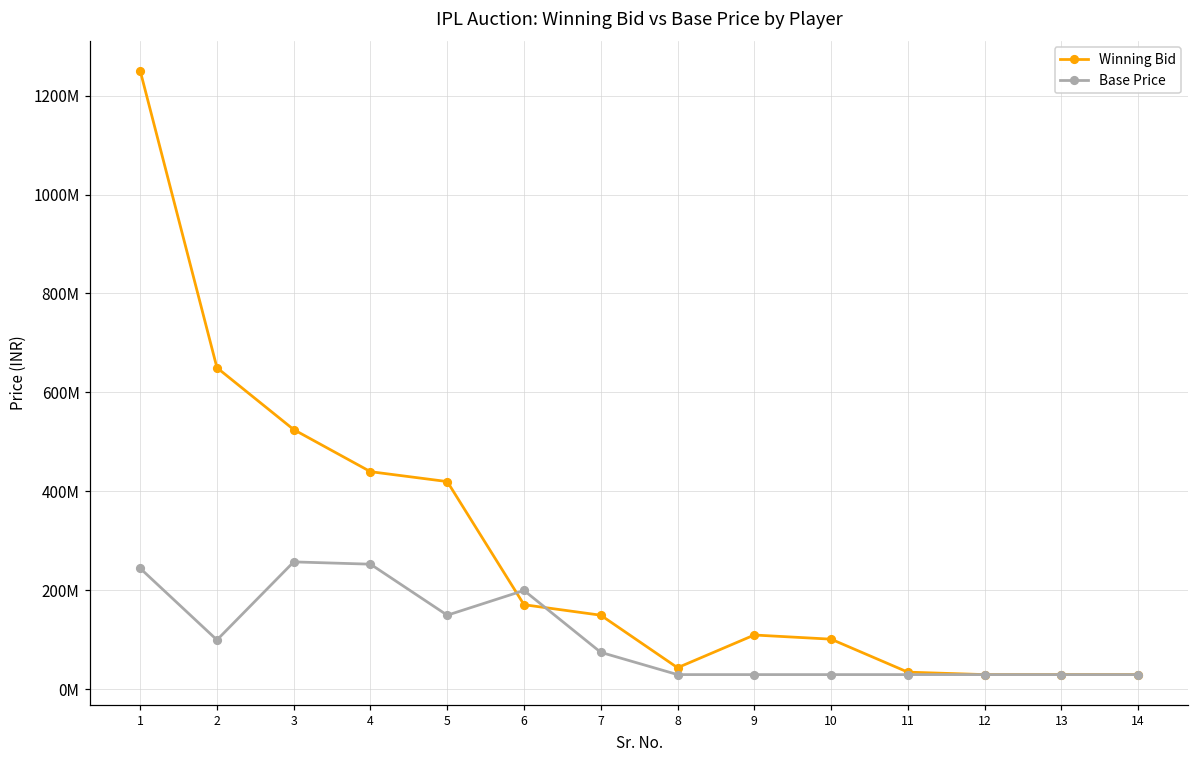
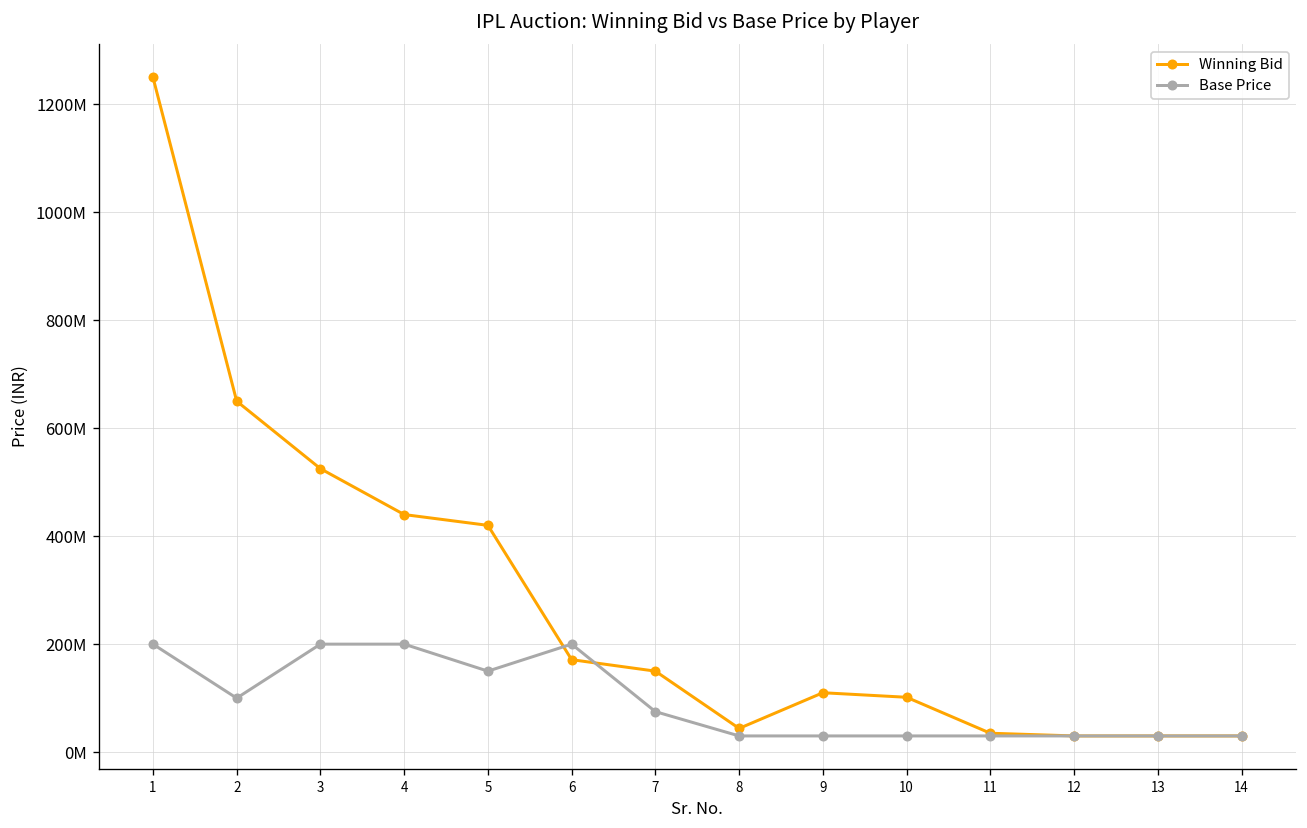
  {
    "Winning Bid": {
      "1": 1250000000,
      "2": 650000000,
      "3": 530000000,
      "4": 440000000,
      "5": 420000000,
      "6": 170000000,
      "7": 150000000,
      "8": 40000000,
      "9": 110000000,
      "10": 100000000
    },
    "Base Price": {
-     "1": 240000000,
+     "1": 200000000,
      "2": 100000000,
-     "3": 260000000,
-     "4": 250000000,
+     "3": 200000000,
+     "4": 200000000,
      "5": 150000000,
      "6": 200000000,
      "7": 80000000,
      "8": 30000000,
      "9": 30000000,
      "10": 30000000
    }
  }
